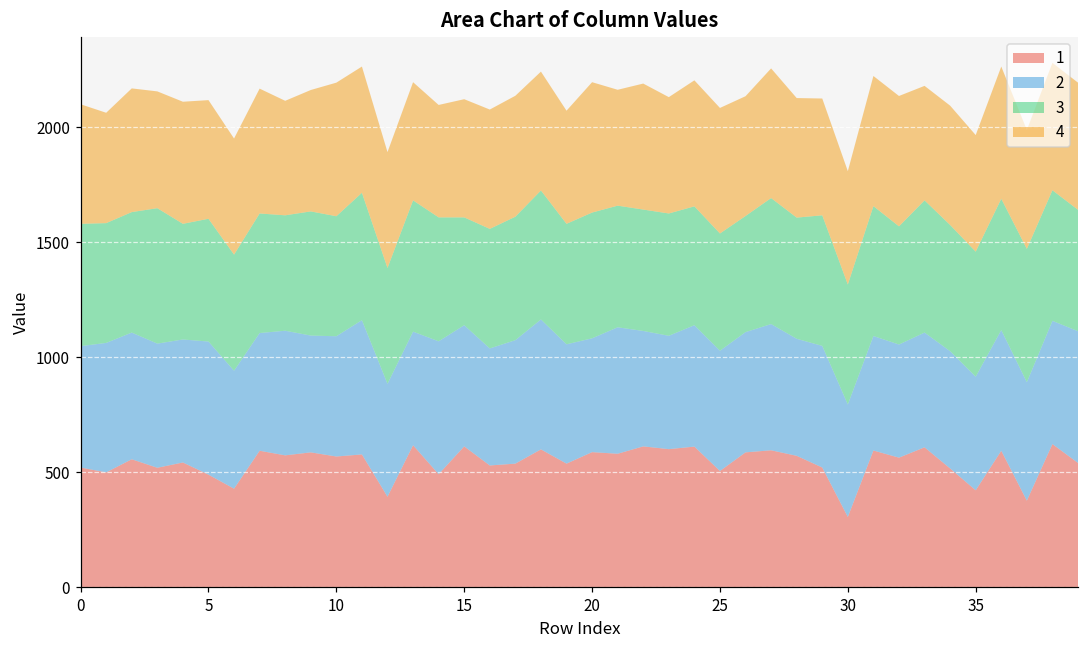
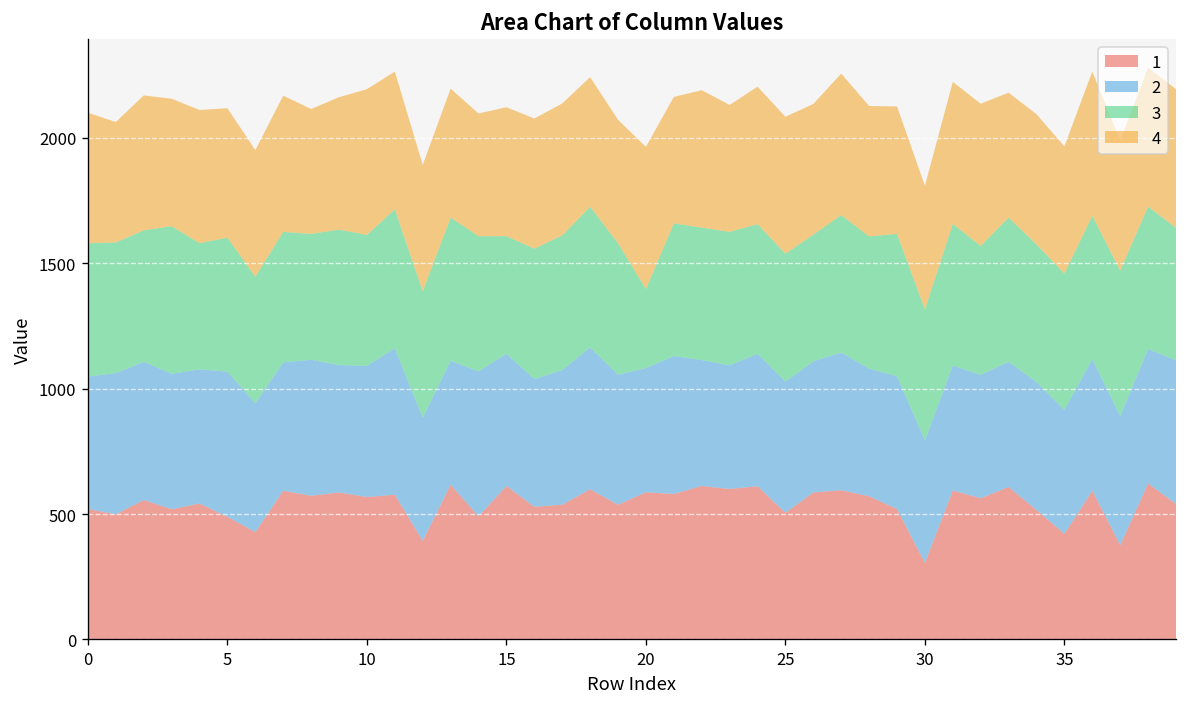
  {
    "1": {
      "0": 520,
      "5": 490,
      "10": 570,
      "15": 610,
      "20": 590,
      "25": 510,
      "30": 310,
      "35": 420
    },
    "2": {
      "0": 530,
      "5": 580,
      "10": 520,
      "15": 530,
      "20": 500,
      "25": 520,
      "30": 490,
      "35": 490
    },
    "3": {
      "0": 530,
      "5": 530,
      "10": 520,
      "15": 470,
-     "20": 550,
+     "20": 320,
      "25": 510,
      "30": 520,
      "35": 540
    },
    "4": {
      "0": 520,
      "5": 520,
      "10": 580,
      "15": 510,
      "20": 570,
      "25": 550,
      "30": 490,
      "35": 510
    }
  }
